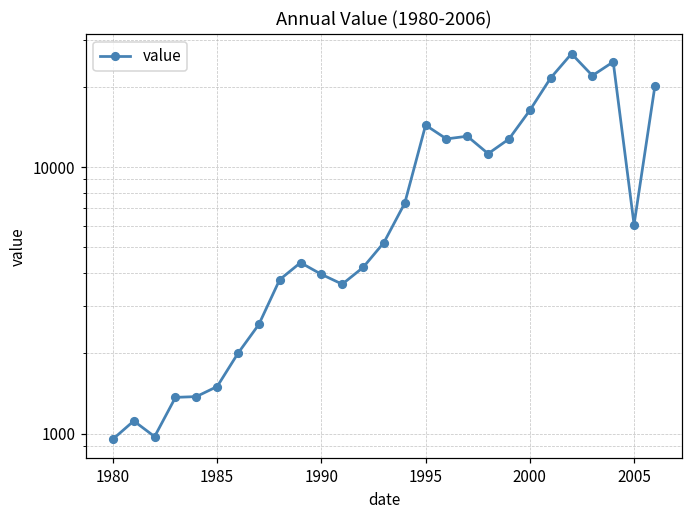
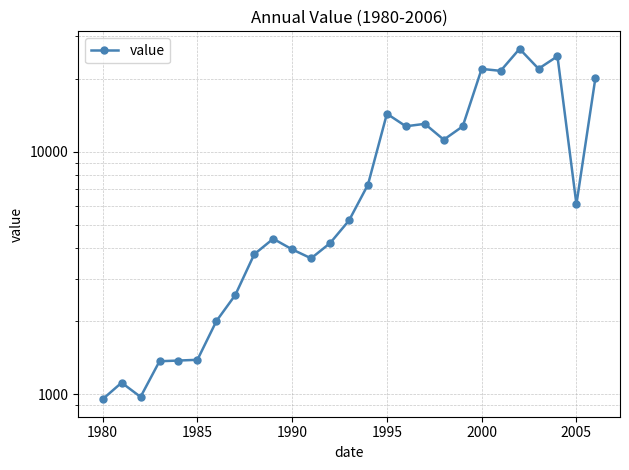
  {
    "1980": 950,
-   "1985": 1500,
+   "1985": 1400,
    "1990": 4000,
    "1995": 14000,
-   "2000": 16000,
+   "2000": 22000,
    "2005": 6100
  }
